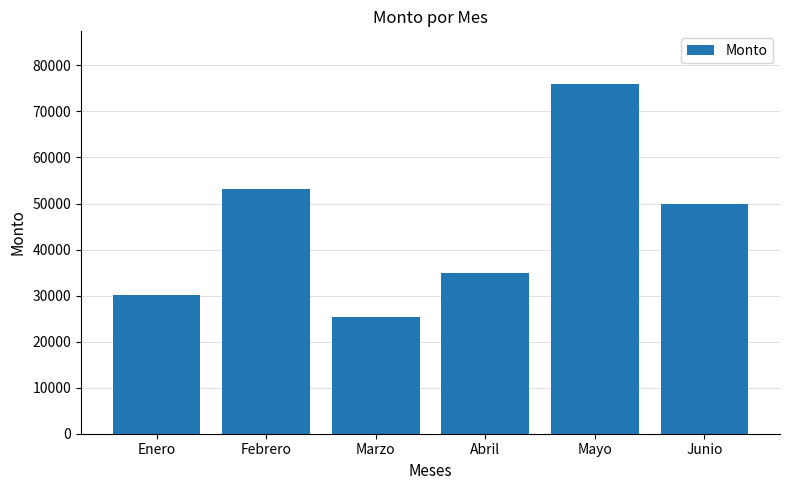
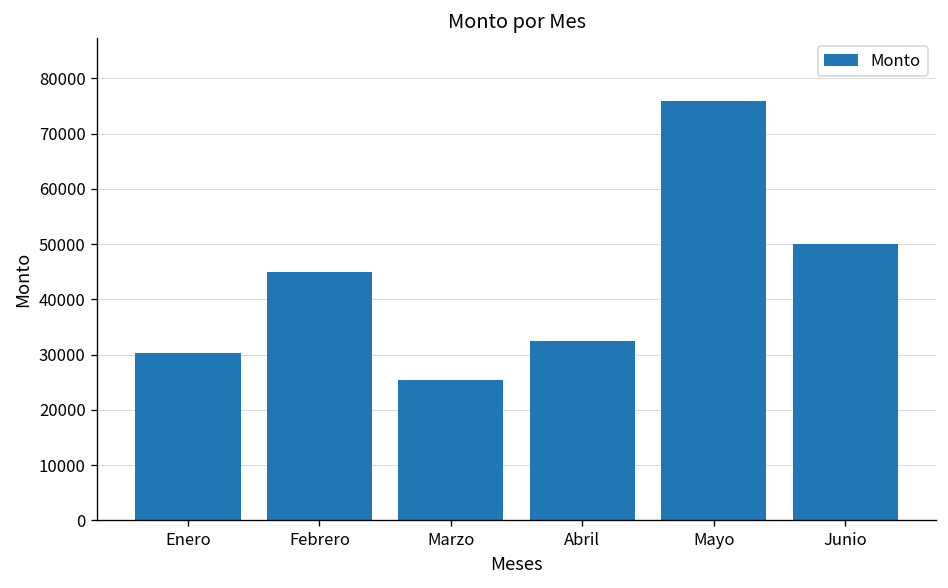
  {
    "Enero": 30000,
-   "Febrero": 53000,
+   "Febrero": 45000,
    "Marzo": 25000,
-   "Abril": 35000,
+   "Abril": 33000,
    "Mayo": 76000,
    "Junio": 50000
  }
